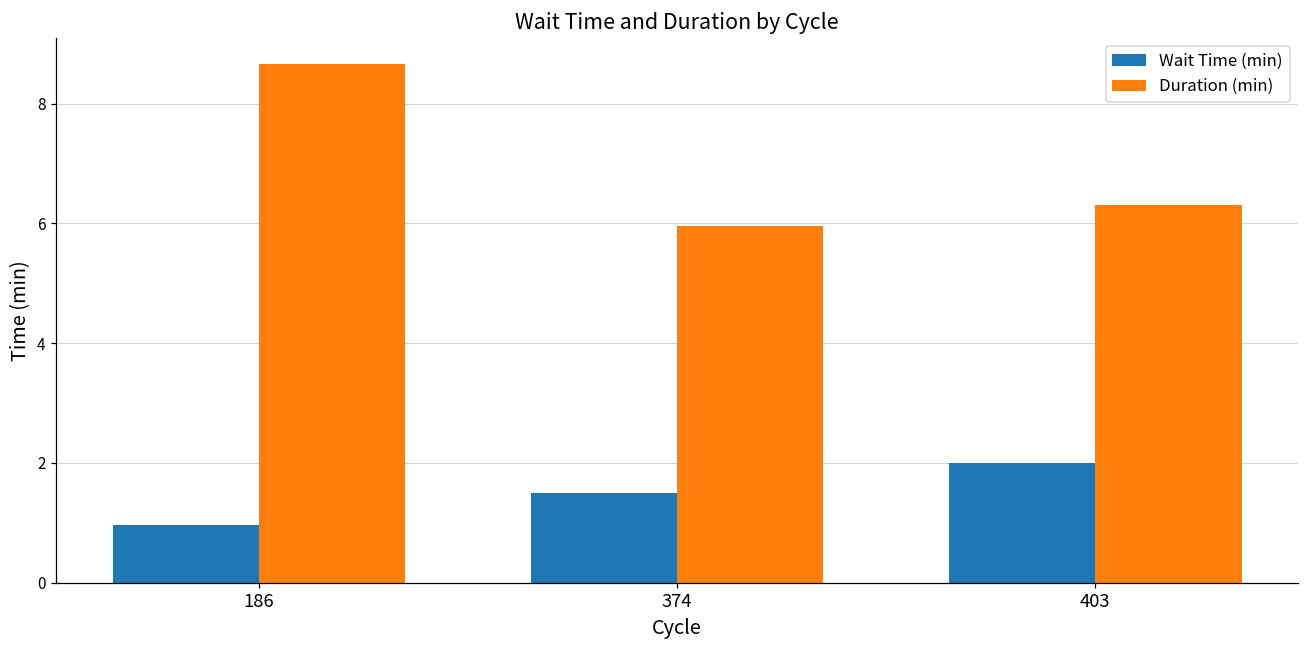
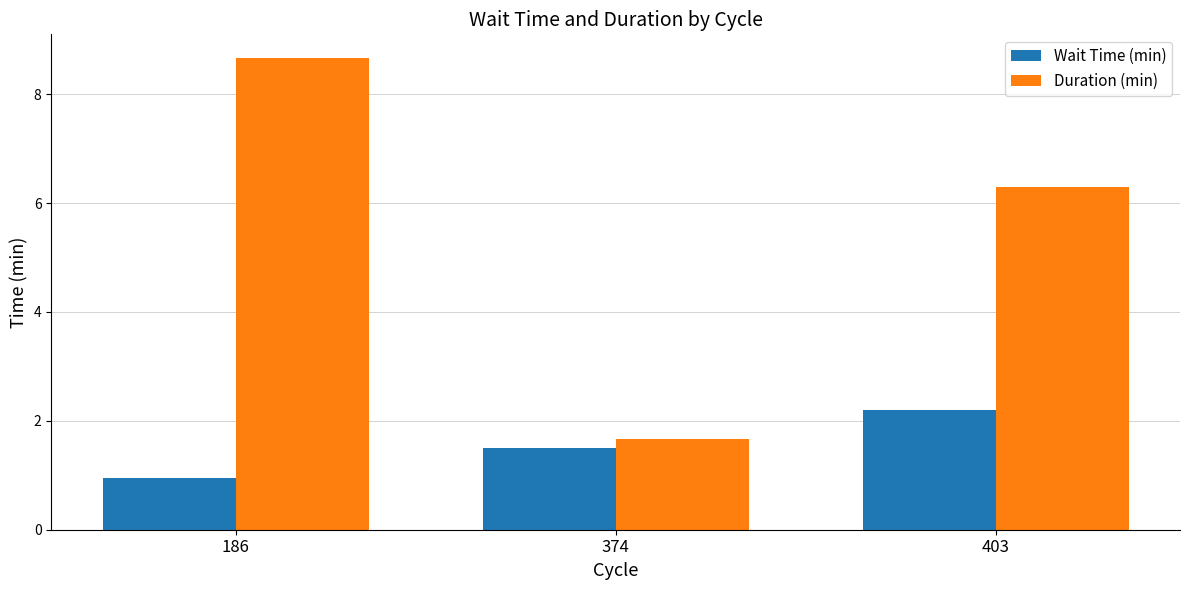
  {
    "Wait Time (min)": {
      "186": 1.0,
      "374": 1.5,
-     "403": 2.0
+     "403": 2.2
    },
    "Duration (min)": {
      "186": 8.7,
-     "374": 5.9,
+     "374": 1.7,
      "403": 6.3
    }
  }
